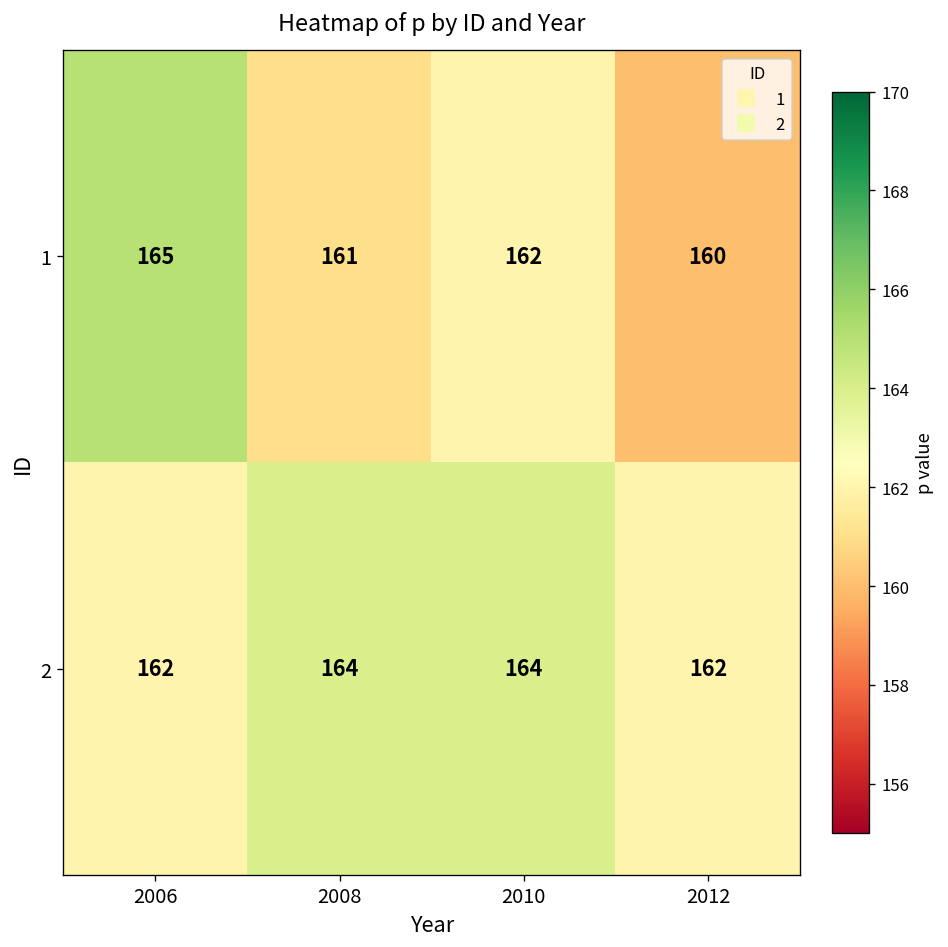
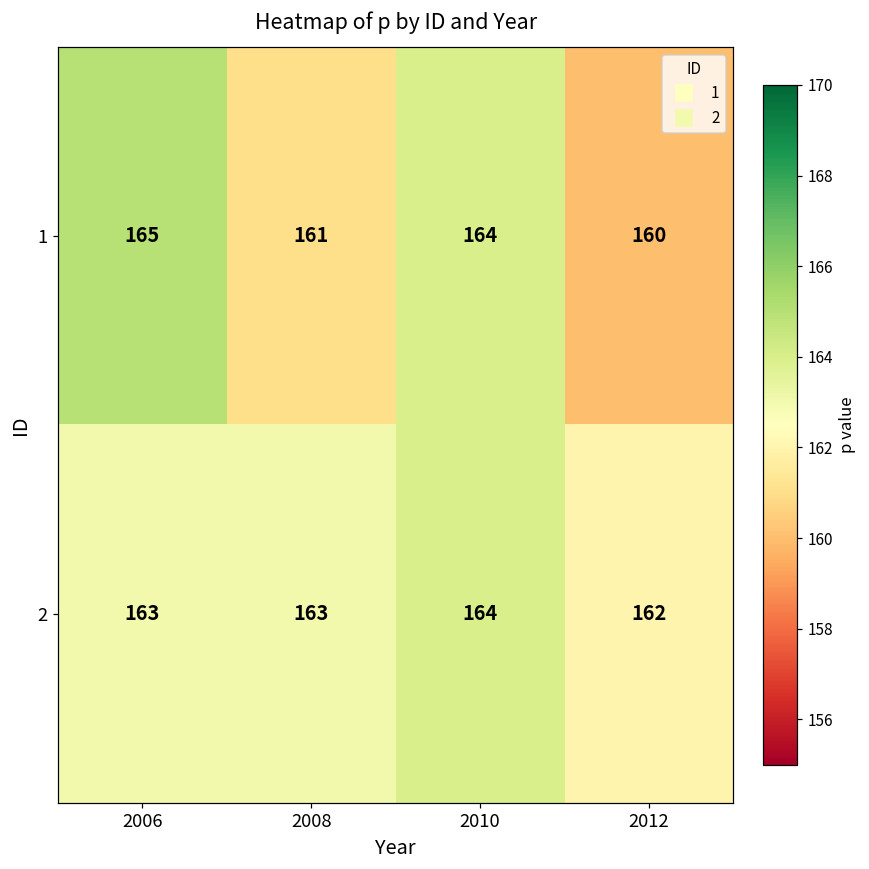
  {
    "1": {
      "2006": 165,
      "2008": 161,
-     "2010": 162,
+     "2010": 164,
      "2012": 160
    },
    "2": {
-     "2006": 162,
-     "2008": 164,
+     "2006": 163,
+     "2008": 163,
      "2010": 164,
      "2012": 162
    }
  }
